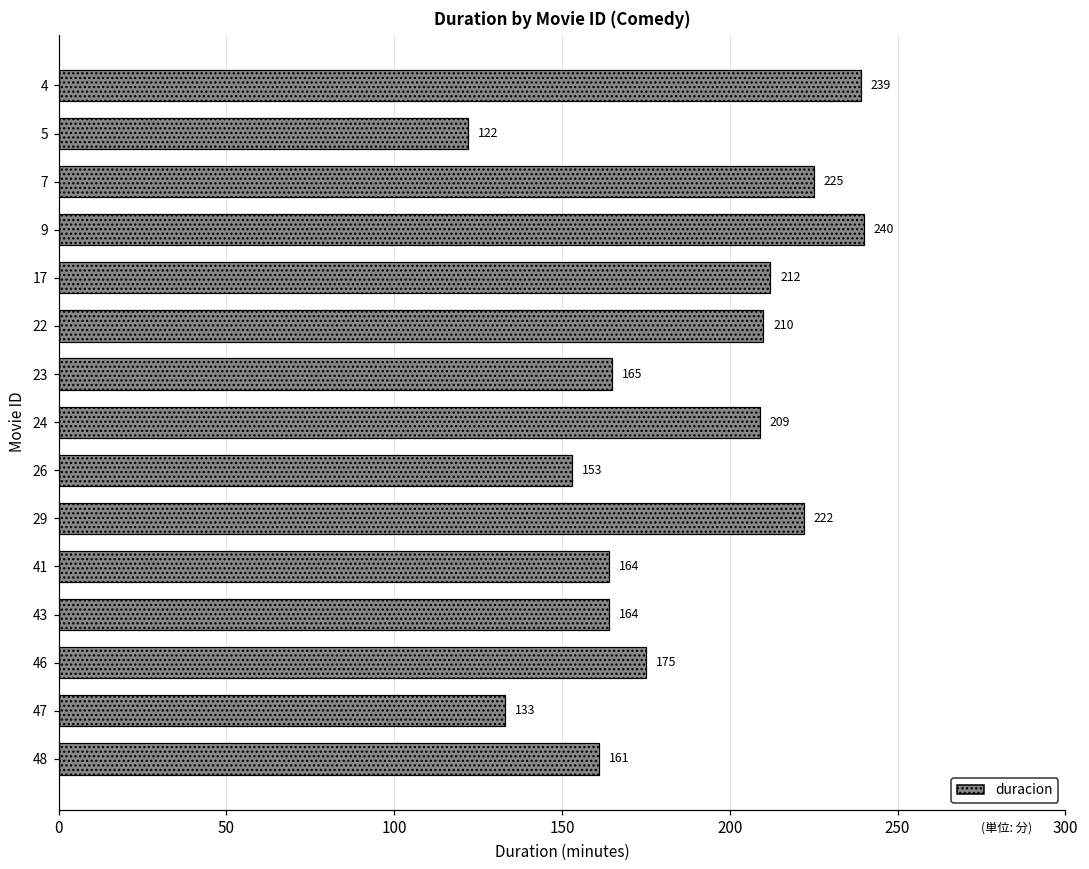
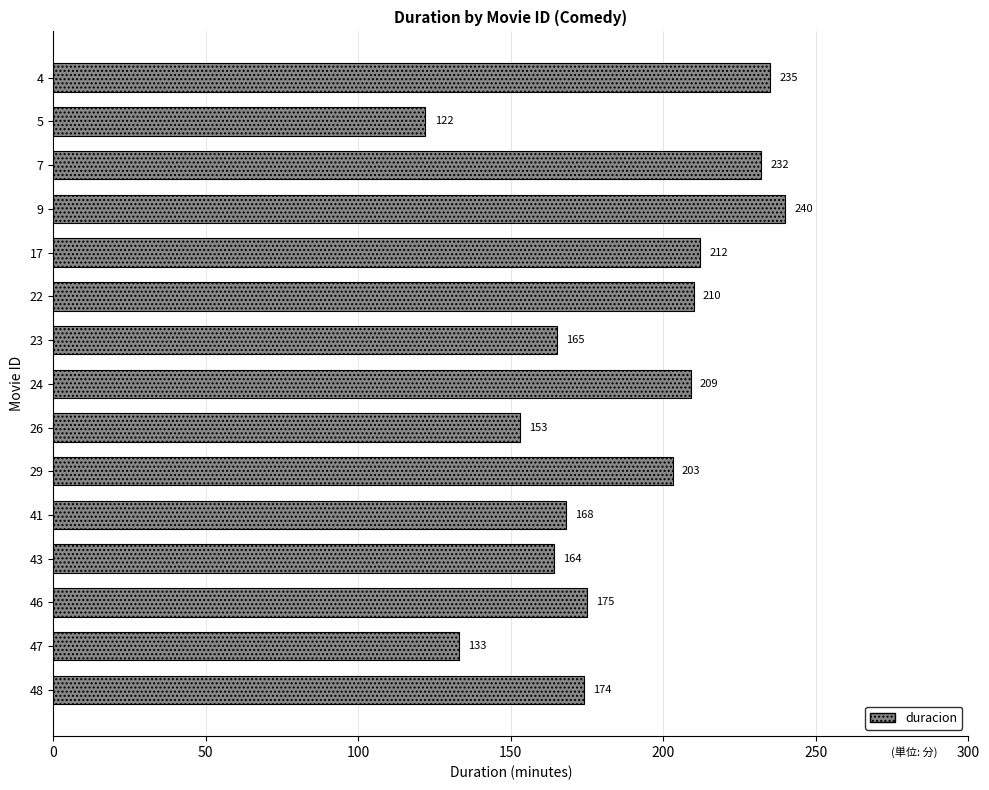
  {
-   "4": 239,
+   "4": 235,
    "5": 122,
-   "7": 225,
+   "7": 232,
    "9": 240,
    "17": 212,
    "22": 210,
    "23": 165,
    "24": 209,
    "26": 153,
-   "29": 222,
-   "41": 164,
+   "29": 203,
+   "41": 168,
    "43": 164,
    "46": 175,
    "47": 133,
-   "48": 161
+   "48": 174
  }
